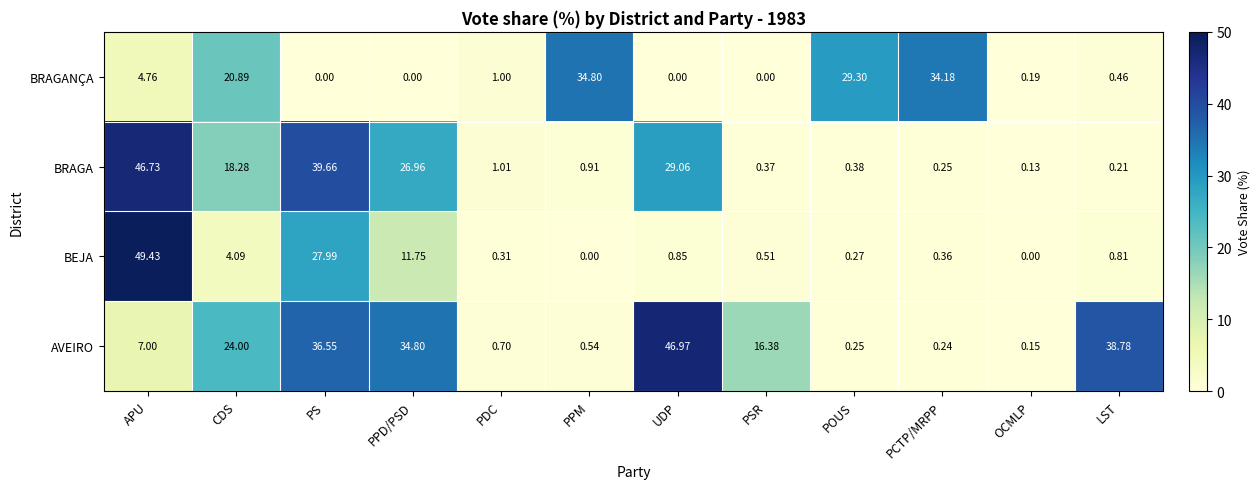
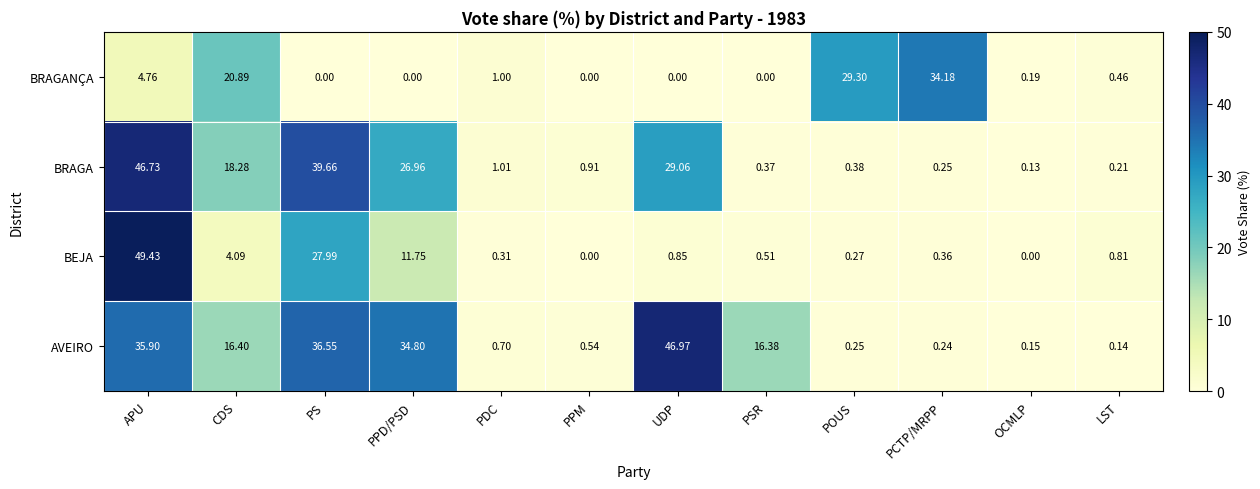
  {
    "BRAGANÇA": {
      "APU": 4.76,
      "CDS": 20.89,
      "PS": 0.00,
      "PPD/PSD": 0.00,
      "PDC": 1.00,
-     "PPM": 34.80,
+     "PPM": 0.00,
      "UDP": 0.00,
      "PSR": 0.00,
      "POUS": 29.30,
      "PCTP/MRPP": 34.18,
      "OCMLP": 0.19,
      "LST": 0.46
    },
    "BRAGA": {
      "APU": 46.73,
      "CDS": 18.28,
      "PS": 39.66,
      "PPD/PSD": 26.96,
      "PDC": 1.01,
      "PPM": 0.91,
      "UDP": 29.06,
      "PSR": 0.37,
      "POUS": 0.38,
      "PCTP/MRPP": 0.25,
      "OCMLP": 0.13,
      "LST": 0.21
    },
    "BEJA": {
      "APU": 49.43,
      "CDS": 4.09,
      "PS": 27.99,
      "PPD/PSD": 11.75,
      "PDC": 0.31,
      "PPM": 0.00,
      "UDP": 0.85,
      "PSR": 0.51,
      "POUS": 0.27,
      "PCTP/MRPP": 0.36,
      "OCMLP": 0.00,
      "LST": 0.81
    },
    "AVEIRO": {
-     "APU": 7.00,
-     "CDS": 24.00,
+     "APU": 35.90,
+     "CDS": 16.40,
      "PS": 36.55,
      "PPD/PSD": 34.80,
      "PDC": 0.70,
      "PPM": 0.54,
      "UDP": 46.97,
      "PSR": 16.38,
      "POUS": 0.25,
      "PCTP/MRPP": 0.24,
      "OCMLP": 0.15,
-     "LST": 38.78
+     "LST": 0.14
    }
  }
